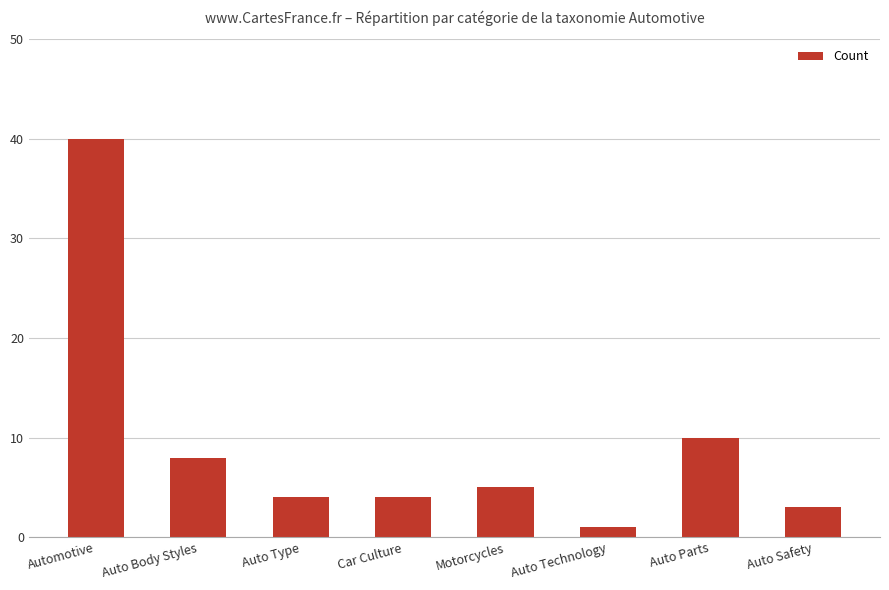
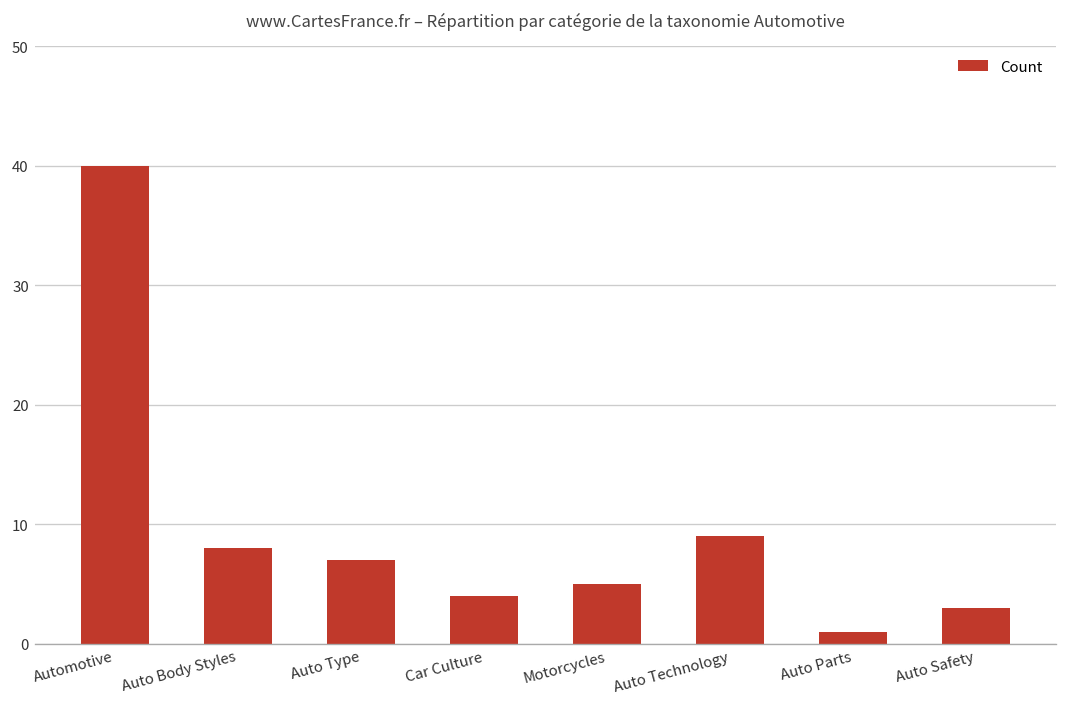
  {
    "Automotive": 40,
    "Auto Body Styles": 8,
-   "Auto Type": 4,
+   "Auto Type": 7,
    "Car Culture": 4,
    "Motorcycles": 5,
-   "Auto Technology": 1,
-   "Auto Parts": 10,
+   "Auto Technology": 9,
+   "Auto Parts": 1,
    "Auto Safety": 3
  }
